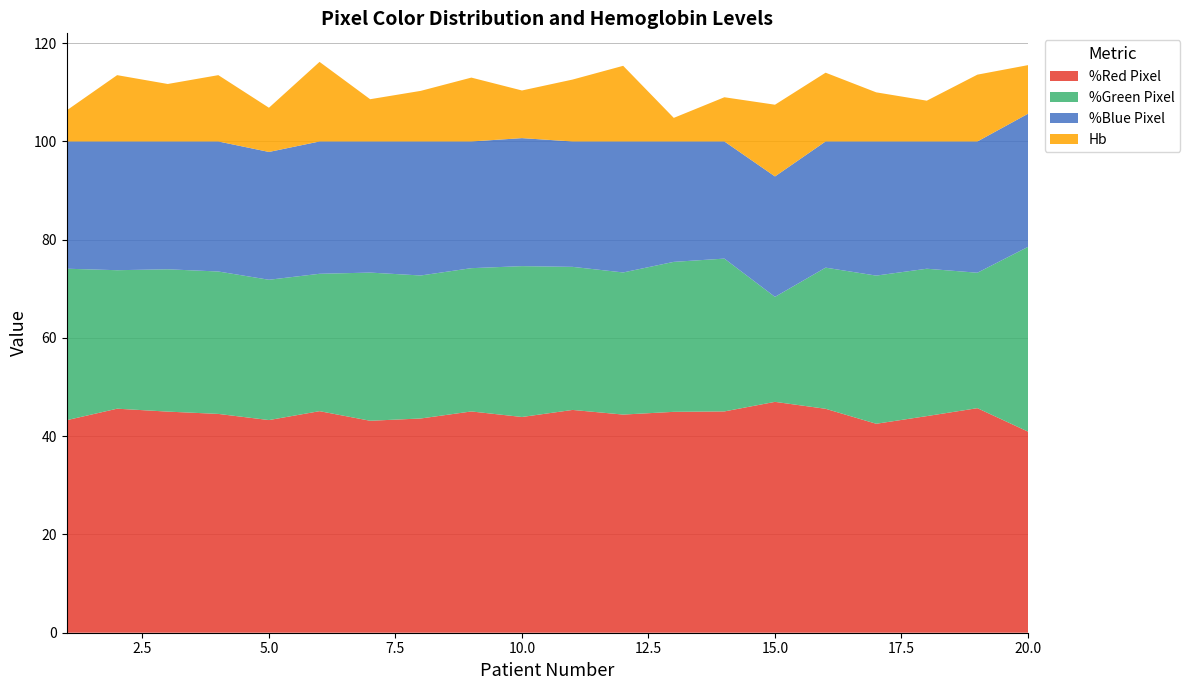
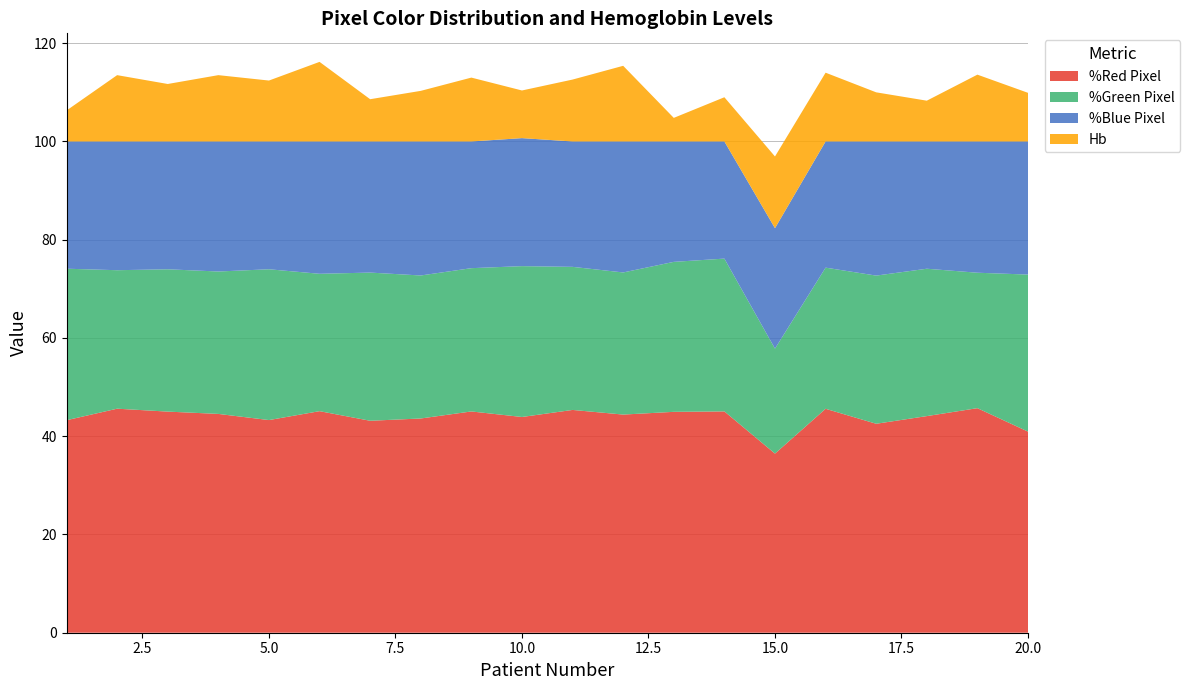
  {
    "%Red Pixel": {
      "5.0": 43,
      "10.0": 44,
-     "15.0": 47,
+     "15.0": 36,
      "20.0": 41
    },
    "%Green Pixel": {
-     "5.0": 29,
+     "5.0": 31,
      "10.0": 31,
      "15.0": 21,
-     "20.0": 38
+     "20.0": 32
    },
    "%Blue Pixel": {
      "5.0": 26,
      "10.0": 26,
      "15.0": 25,
      "20.0": 27
    },
    "Hb": {
-     "5.0": 9,
+     "5.0": 12,
      "10.0": 10,
      "15.0": 15,
      "20.0": 10
    }
  }
